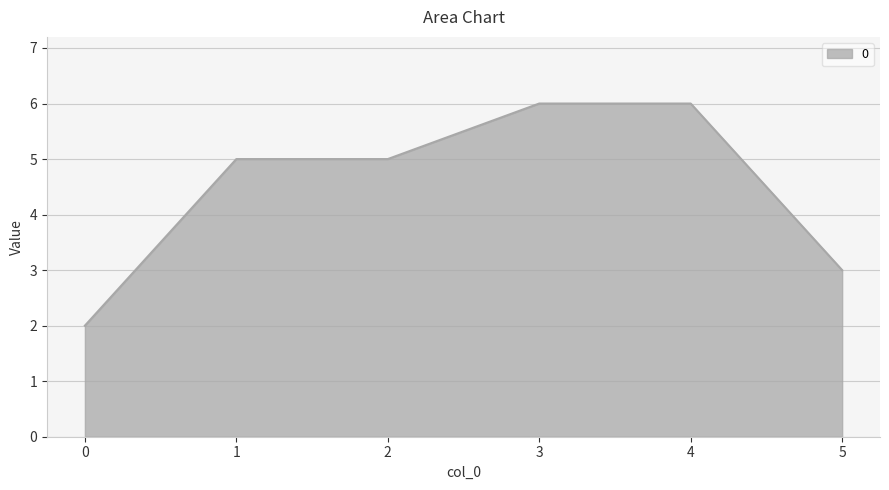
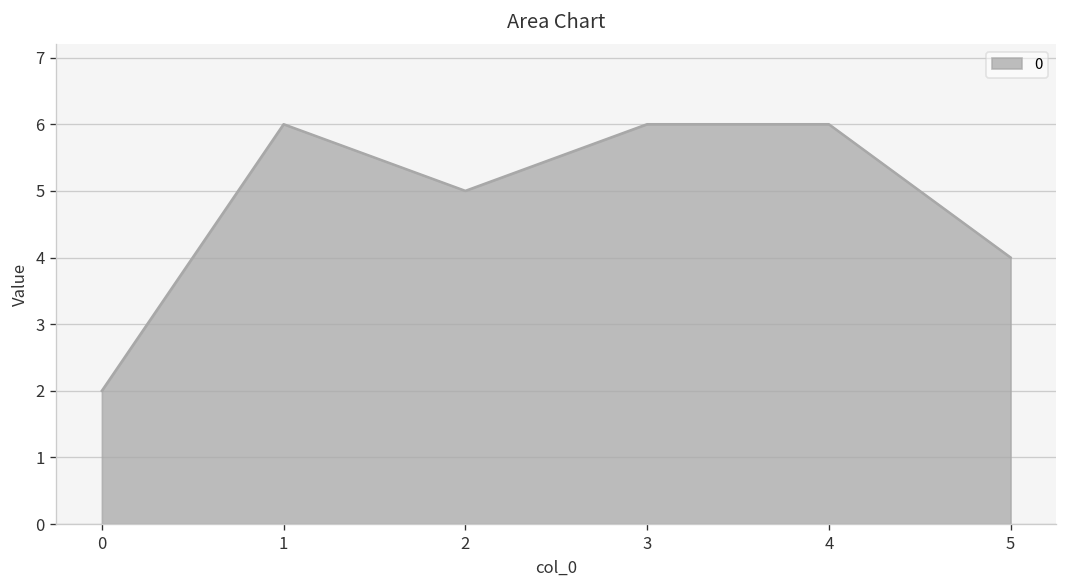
  {
    "0": 2,
-   "1": 5,
+   "1": 6,
    "2": 5,
    "3": 6,
    "4": 6,
-   "5": 3
+   "5": 4
  }
